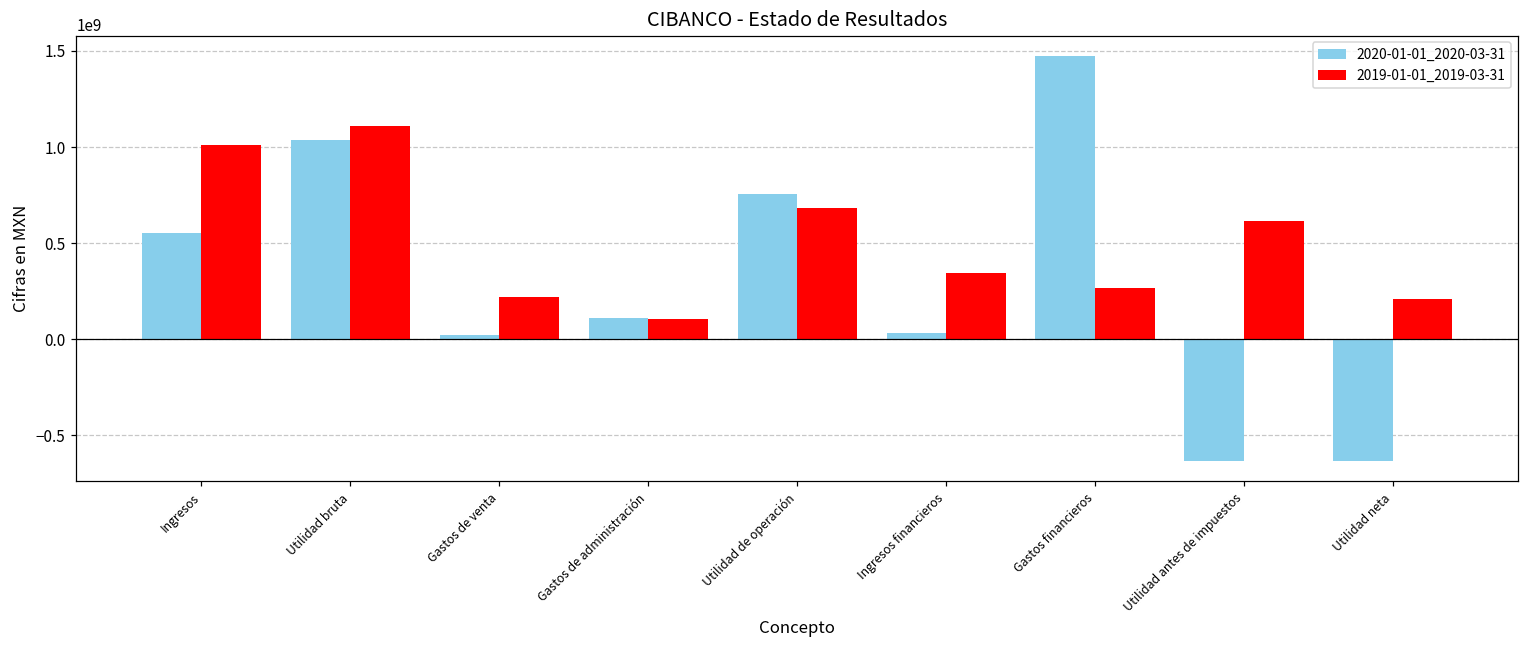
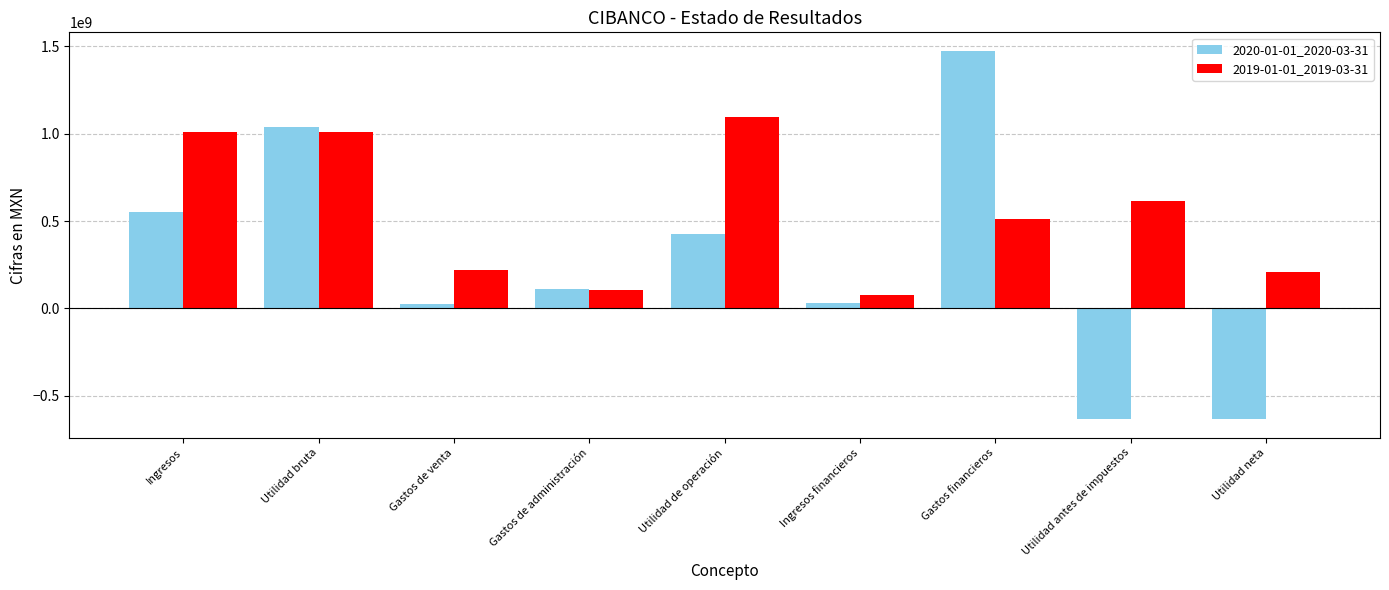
  {
    "2020-01-01_2020-03-31": {
      "Ingresos": 550000000,
      "Utilidad bruta": 1040000000,
      "Gastos de venta": 20000000,
      "Gastos de administración": 110000000,
-     "Utilidad de operación": 760000000,
+     "Utilidad de operación": 430000000,
      "Ingresos financieros": 30000000,
      "Gastos financieros": 1470000000,
      "Utilidad antes de impuestos": -630000000,
      "Utilidad neta": -630000000
    },
    "2019-01-01_2019-03-31": {
      "Ingresos": 1010000000,
-     "Utilidad bruta": 1110000000,
+     "Utilidad bruta": 1010000000,
      "Gastos de venta": 220000000,
      "Gastos de administración": 110000000,
-     "Utilidad de operación": 680000000,
-     "Ingresos financieros": 340000000,
-     "Gastos financieros": 270000000,
+     "Utilidad de operación": 1090000000,
+     "Ingresos financieros": 80000000,
+     "Gastos financieros": 510000000,
      "Utilidad antes de impuestos": 620000000,
      "Utilidad neta": 210000000
    }
  }
